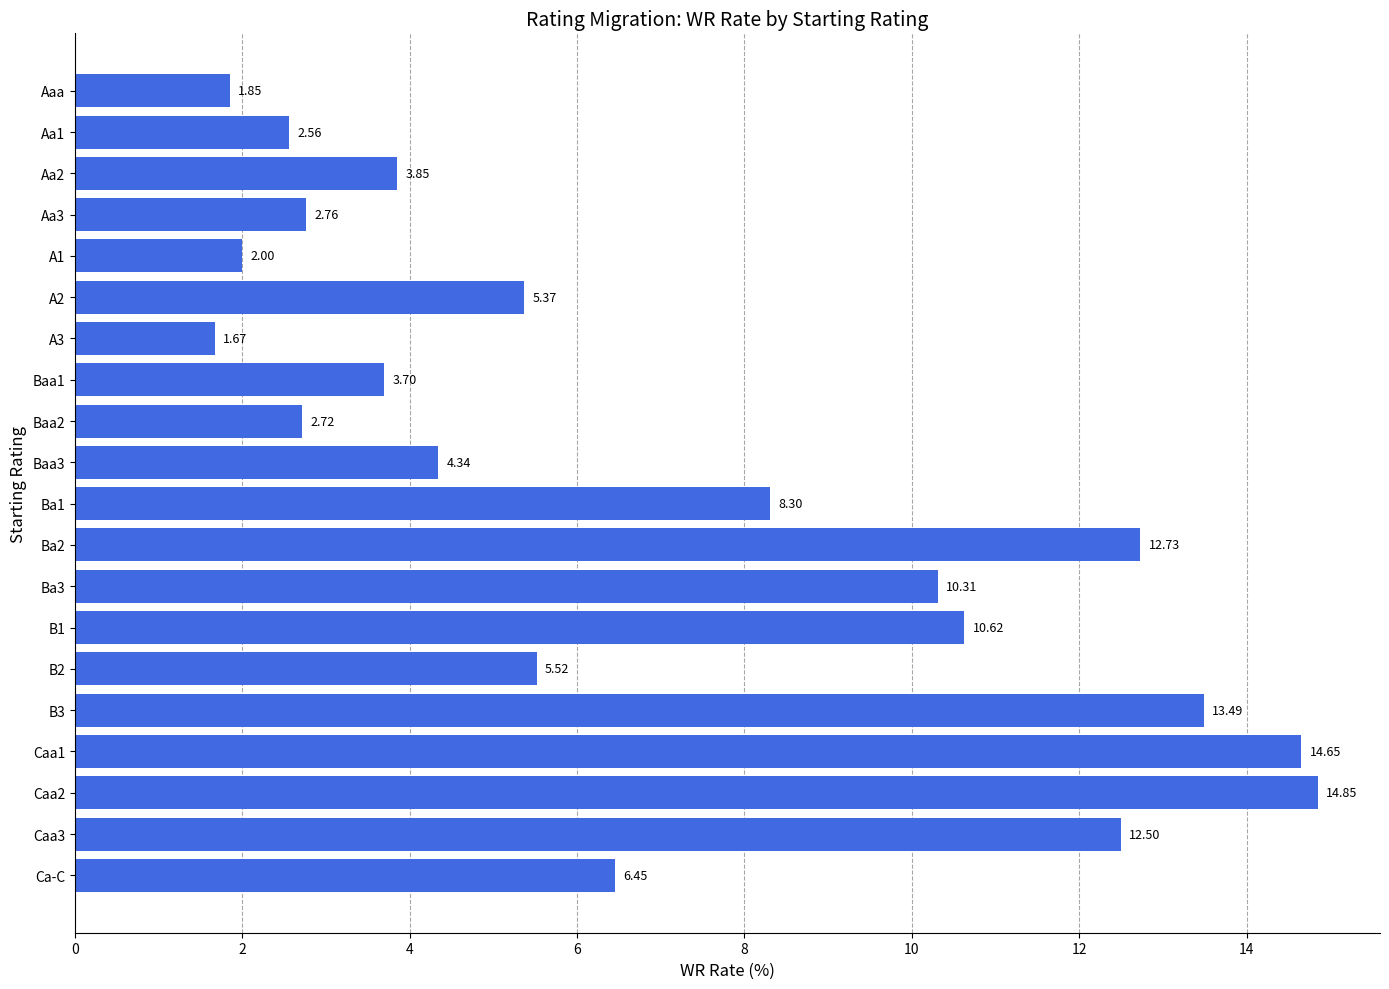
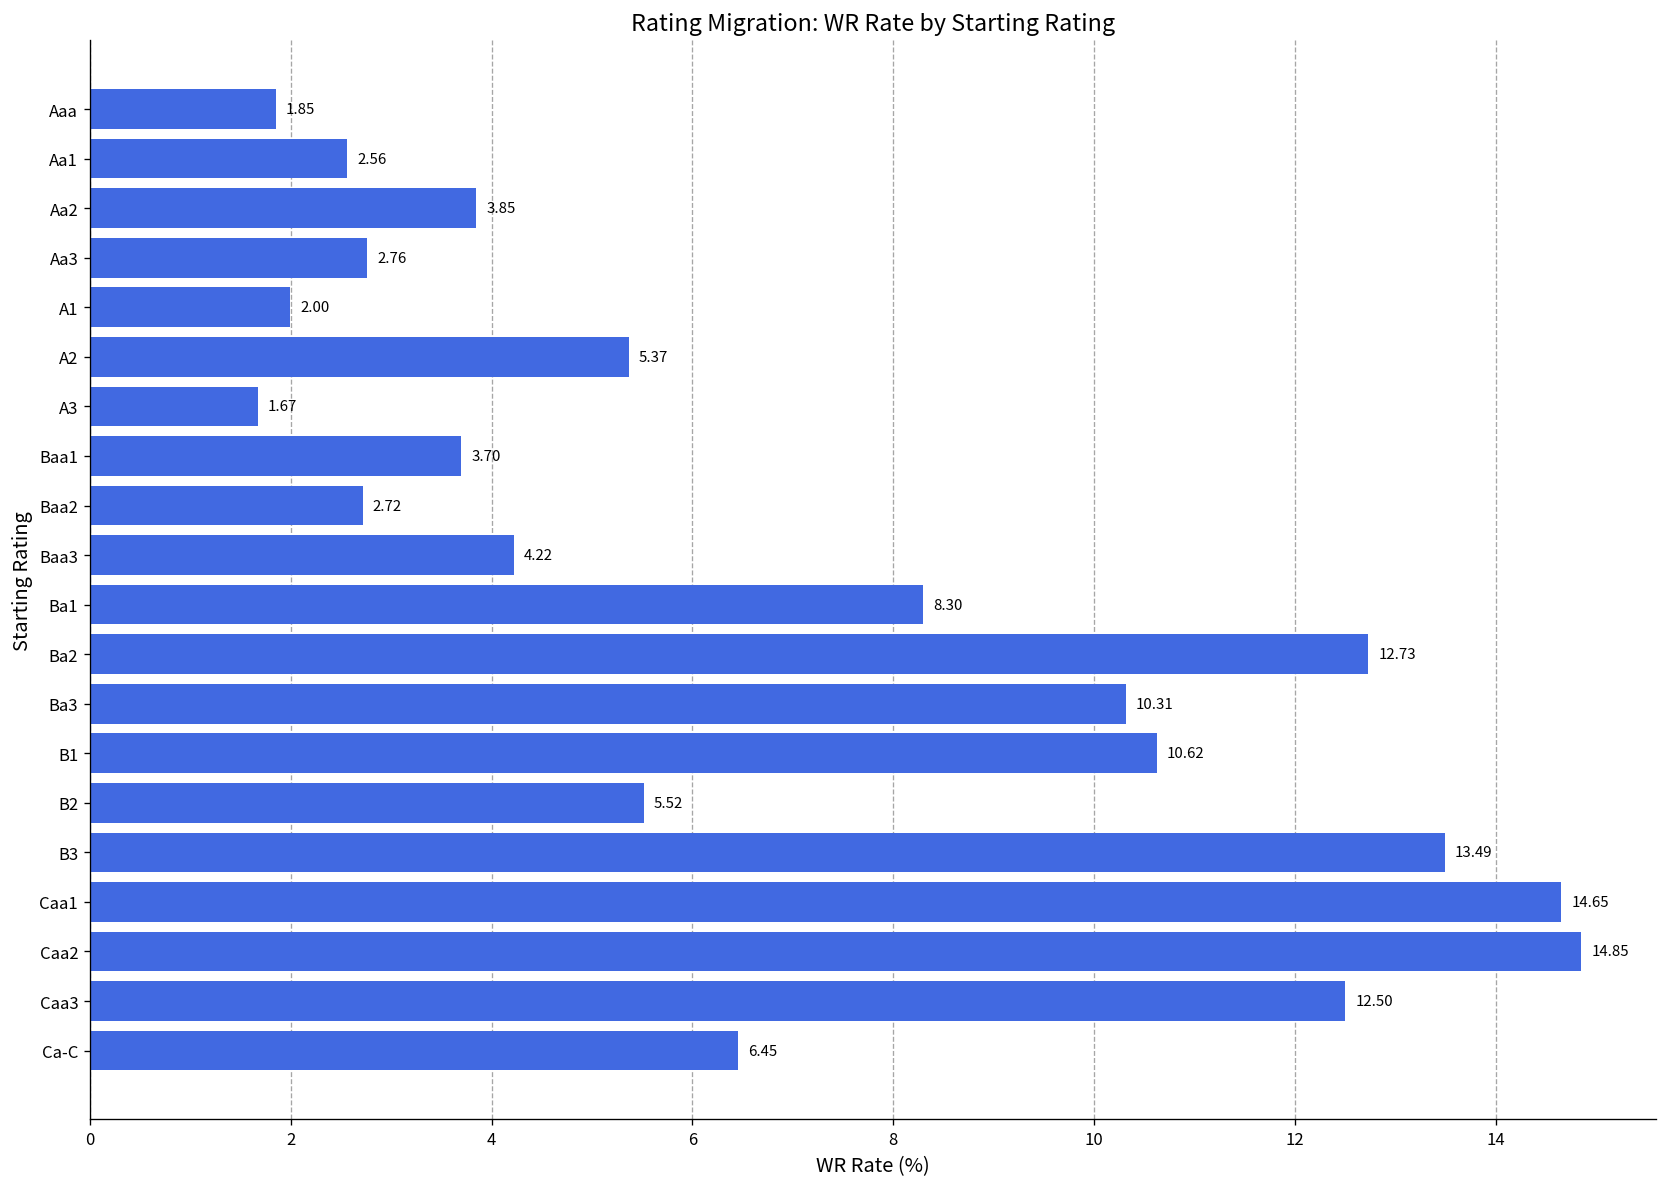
  {
    "Aaa": 1.85,
    "Aa1": 2.56,
    "Aa2": 3.85,
    "Aa3": 2.76,
    "A1": 2.00,
    "A2": 5.37,
    "A3": 1.67,
    "Baa1": 3.70,
    "Baa2": 2.72,
-   "Baa3": 4.34,
+   "Baa3": 4.22,
    "Ba1": 8.30,
    "Ba2": 12.73,
    "Ba3": 10.31,
    "B1": 10.62,
    "B2": 5.52,
    "B3": 13.49,
    "Caa1": 14.65,
    "Caa2": 14.85,
    "Caa3": 12.50,
    "Ca-C": 6.45
  }
